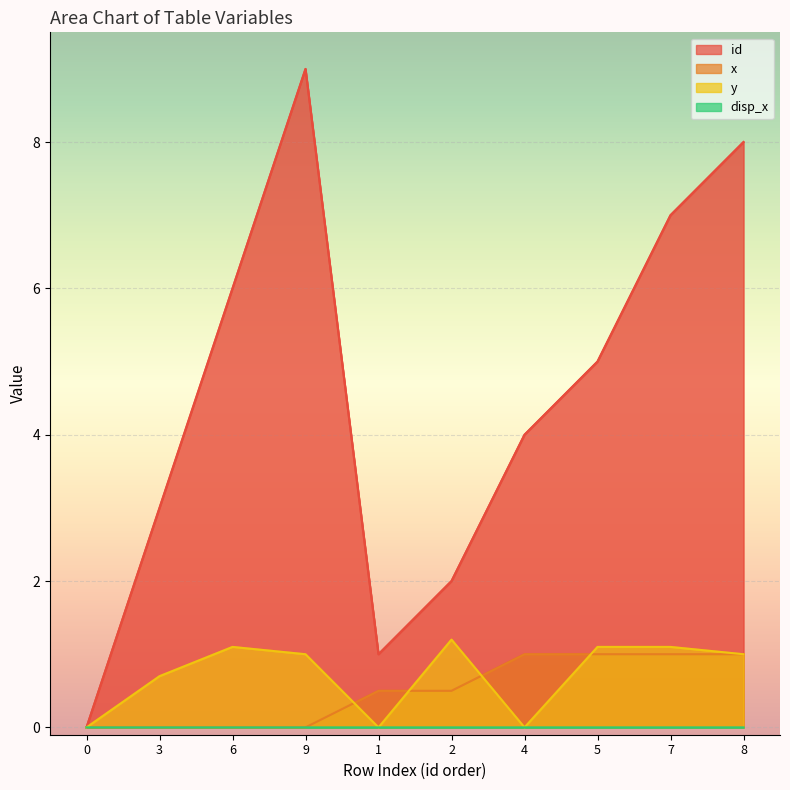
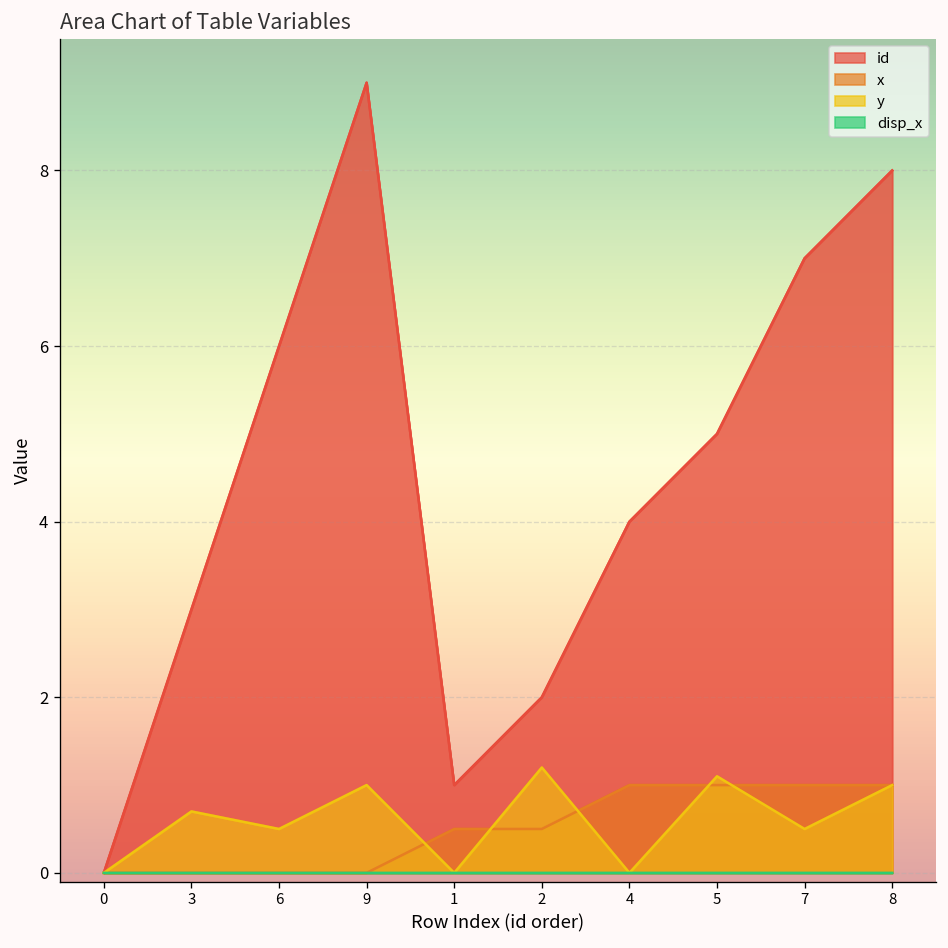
  {
    "y": {
      "3": 0.7,
-     "6": 1.1,
+     "6": 0.5,
      "9": 1.0,
      "2": 1.2,
      "5": 1.1,
-     "7": 1.1
+     "7": 0.5
    },
    "disp_x": {
      "2": 0.0,
      "5": 0.0,
      "7": 0.0,
      "8": 0.0
    }
  }
